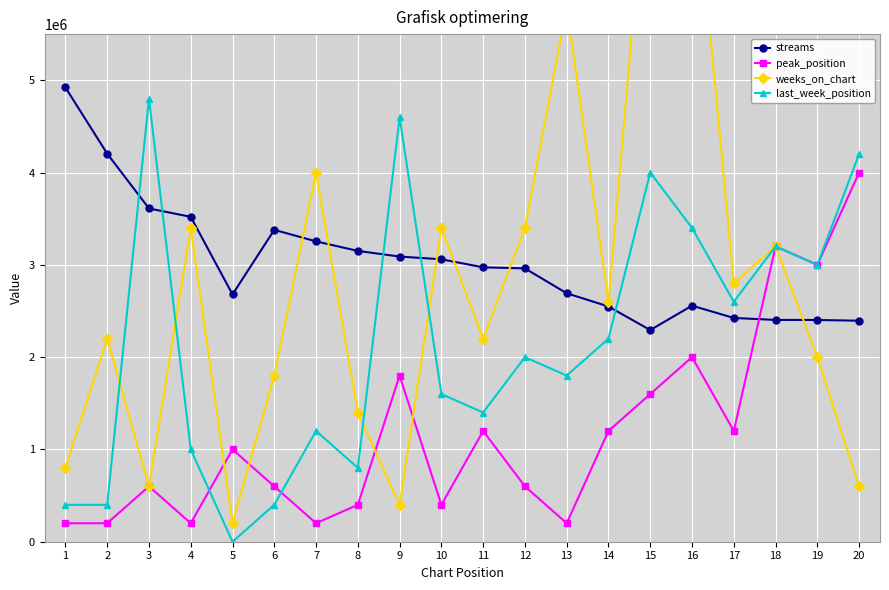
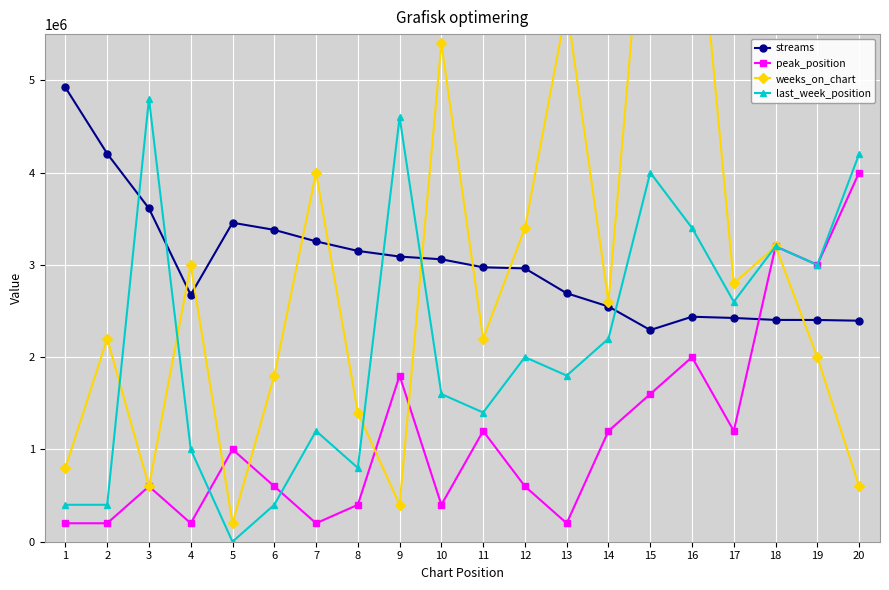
  {
    "streams": {
      "1": 4900000,
      "2": 4200000,
      "3": 3600000,
-     "4": 3500000,
-     "5": 2700000,
+     "4": 2700000,
+     "5": 3500000,
      "6": 3400000,
      "7": 3300000,
      "8": 3200000,
      "9": 3100000,
      "10": 3100000,
      "11": 3000000,
      "12": 3000000,
      "13": 2700000,
      "14": 2500000,
      "15": 2300000,
-     "16": 2600000,
+     "16": 2400000,
      "17": 2400000,
      "18": 2400000,
      "19": 2400000,
      "20": 2400000
    },
    "peak_position": {
      "1": 200000,
      "2": 200000,
      "4": 200000,
      "5": 1000000,
      "6": 600000,
      "7": 200000,
      "8": 400000,
      "9": 1800000,
      "10": 400000,
      "11": 1200000,
      "12": 600000,
      "13": 200000,
      "14": 1200000,
      "15": 1600000,
      "16": 2000000,
      "17": 1200000,
      "20": 4000000
    },
    "weeks_on_chart": {
      "1": 800000,
      "2": 2200000,
-     "4": 3400000,
+     "4": 3000000,
      "5": 200000,
      "6": 1800000,
      "7": 4000000,
      "8": 1400000,
      "9": 400000,
-     "10": 3400000,
+     "10": 5400000,
      "11": 2200000,
      "12": 3400000,
      "14": 2600000,
      "17": 2800000,
      "19": 2000000,
      "20": 600000
    },
    "last_week_position": {
      "1": 400000,
      "2": 400000,
      "3": 4800000,
      "4": 1000000,
      "5": 0,
      "6": 400000,
      "7": 1200000,
      "8": 800000,
      "9": 4600000,
      "10": 1600000,
      "11": 1400000,
      "12": 2000000,
      "13": 1800000,
      "14": 2200000,
      "15": 4000000,
      "16": 3400000,
      "17": 2600000,
      "20": 4200000
    }
  }
